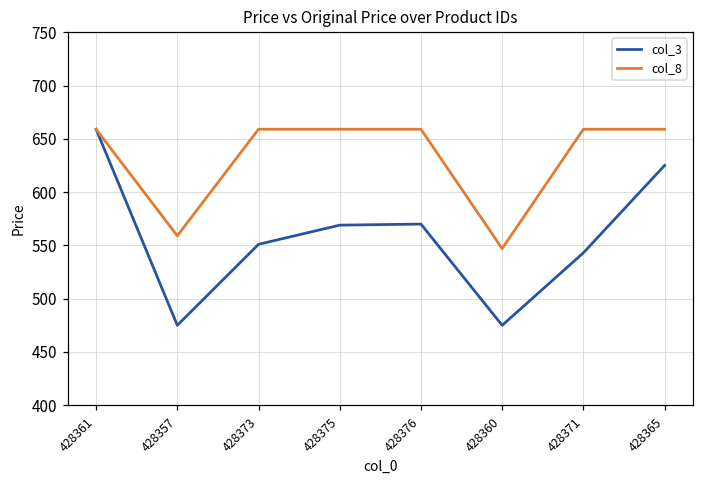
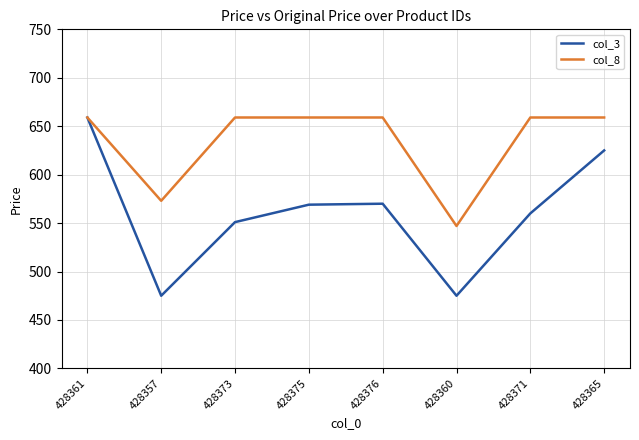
  {
    "col_3": {
      "428357": 480,
      "428373": 550,
      "428375": 570,
      "428376": 570,
      "428360": 480,
-     "428371": 540,
+     "428371": 560,
      "428365": 630
    },
    "col_8": {
-     "428357": 560,
+     "428357": 570,
      "428373": 660,
      "428375": 660,
      "428376": 660,
      "428360": 550,
      "428371": 660,
      "428365": 660
    }
  }
